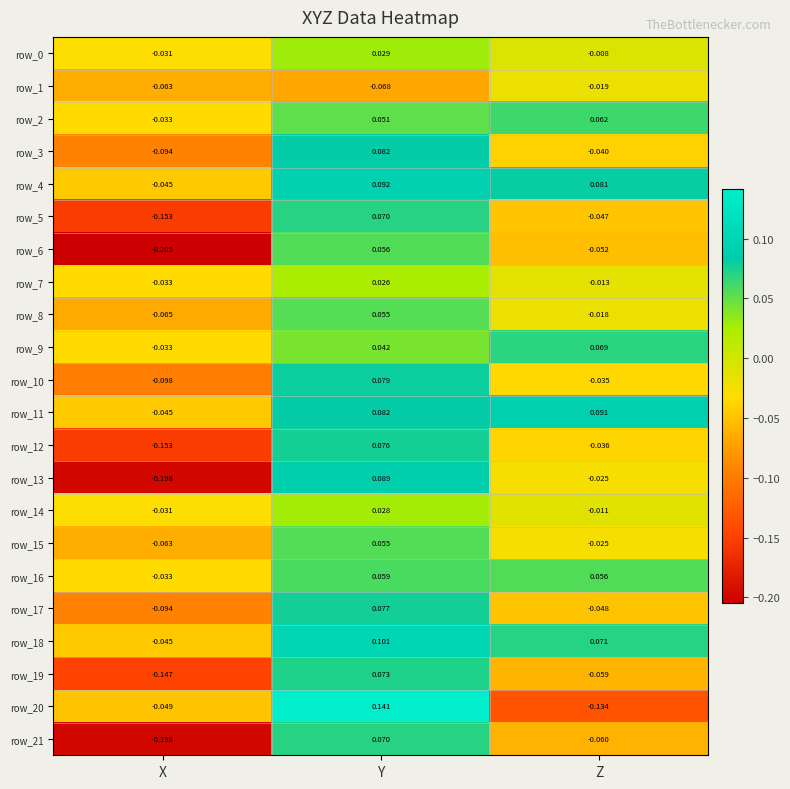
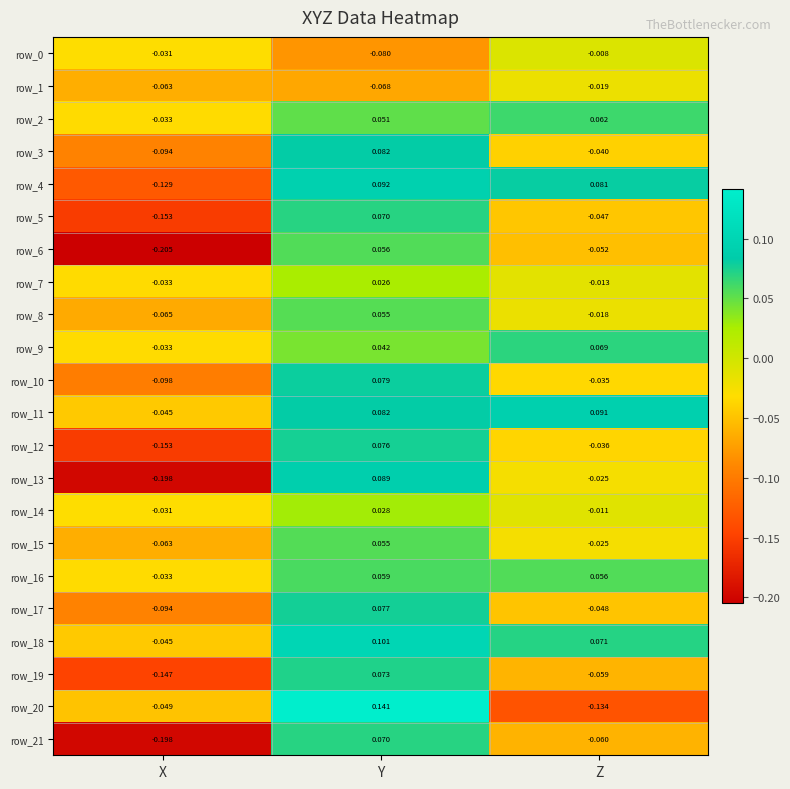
  {
    "row_0": {
      "X": -0.031,
-     "Y": 0.029,
+     "Y": -0.080,
      "Z": -0.008
    },
    "row_1": {
      "X": -0.063,
      "Y": -0.068,
      "Z": -0.019
    },
    "row_2": {
      "X": -0.033,
      "Y": 0.051,
      "Z": 0.062
    },
    "row_3": {
      "X": -0.094,
      "Y": 0.082,
      "Z": -0.040
    },
    "row_4": {
-     "X": -0.045,
+     "X": -0.129,
      "Y": 0.092,
      "Z": 0.081
    },
    "row_5": {
      "X": -0.153,
      "Y": 0.070,
      "Z": -0.047
    },
    "row_6": {
      "X": -0.205,
      "Y": 0.056,
      "Z": -0.052
    },
    "row_7": {
      "X": -0.033,
      "Y": 0.026,
      "Z": -0.013
    },
    "row_8": {
      "X": -0.065,
      "Y": 0.055,
      "Z": -0.018
    },
    "row_9": {
      "X": -0.033,
      "Y": 0.042,
      "Z": 0.069
    },
    "row_10": {
      "X": -0.098,
      "Y": 0.079,
      "Z": -0.035
    },
    "row_11": {
      "X": -0.045,
      "Y": 0.082,
      "Z": 0.091
    },
    "row_12": {
      "X": -0.153,
      "Y": 0.076,
      "Z": -0.036
    },
    "row_13": {
      "X": -0.198,
      "Y": 0.089,
      "Z": -0.025
    },
    "row_14": {
      "X": -0.031,
      "Y": 0.028,
      "Z": -0.011
    },
    "row_15": {
      "X": -0.063,
      "Y": 0.055,
      "Z": -0.025
    },
    "row_16": {
      "X": -0.033,
      "Y": 0.059,
      "Z": 0.056
    },
    "row_17": {
      "X": -0.094,
      "Y": 0.077,
      "Z": -0.048
    },
    "row_18": {
      "X": -0.045,
      "Y": 0.101,
      "Z": 0.071
    },
    "row_19": {
      "X": -0.147,
      "Y": 0.073,
      "Z": -0.059
    },
    "row_20": {
      "X": -0.049,
      "Y": 0.141,
      "Z": -0.134
    },
    "row_21": {
      "X": -0.198,
      "Y": 0.070,
      "Z": -0.060
    }
  }
